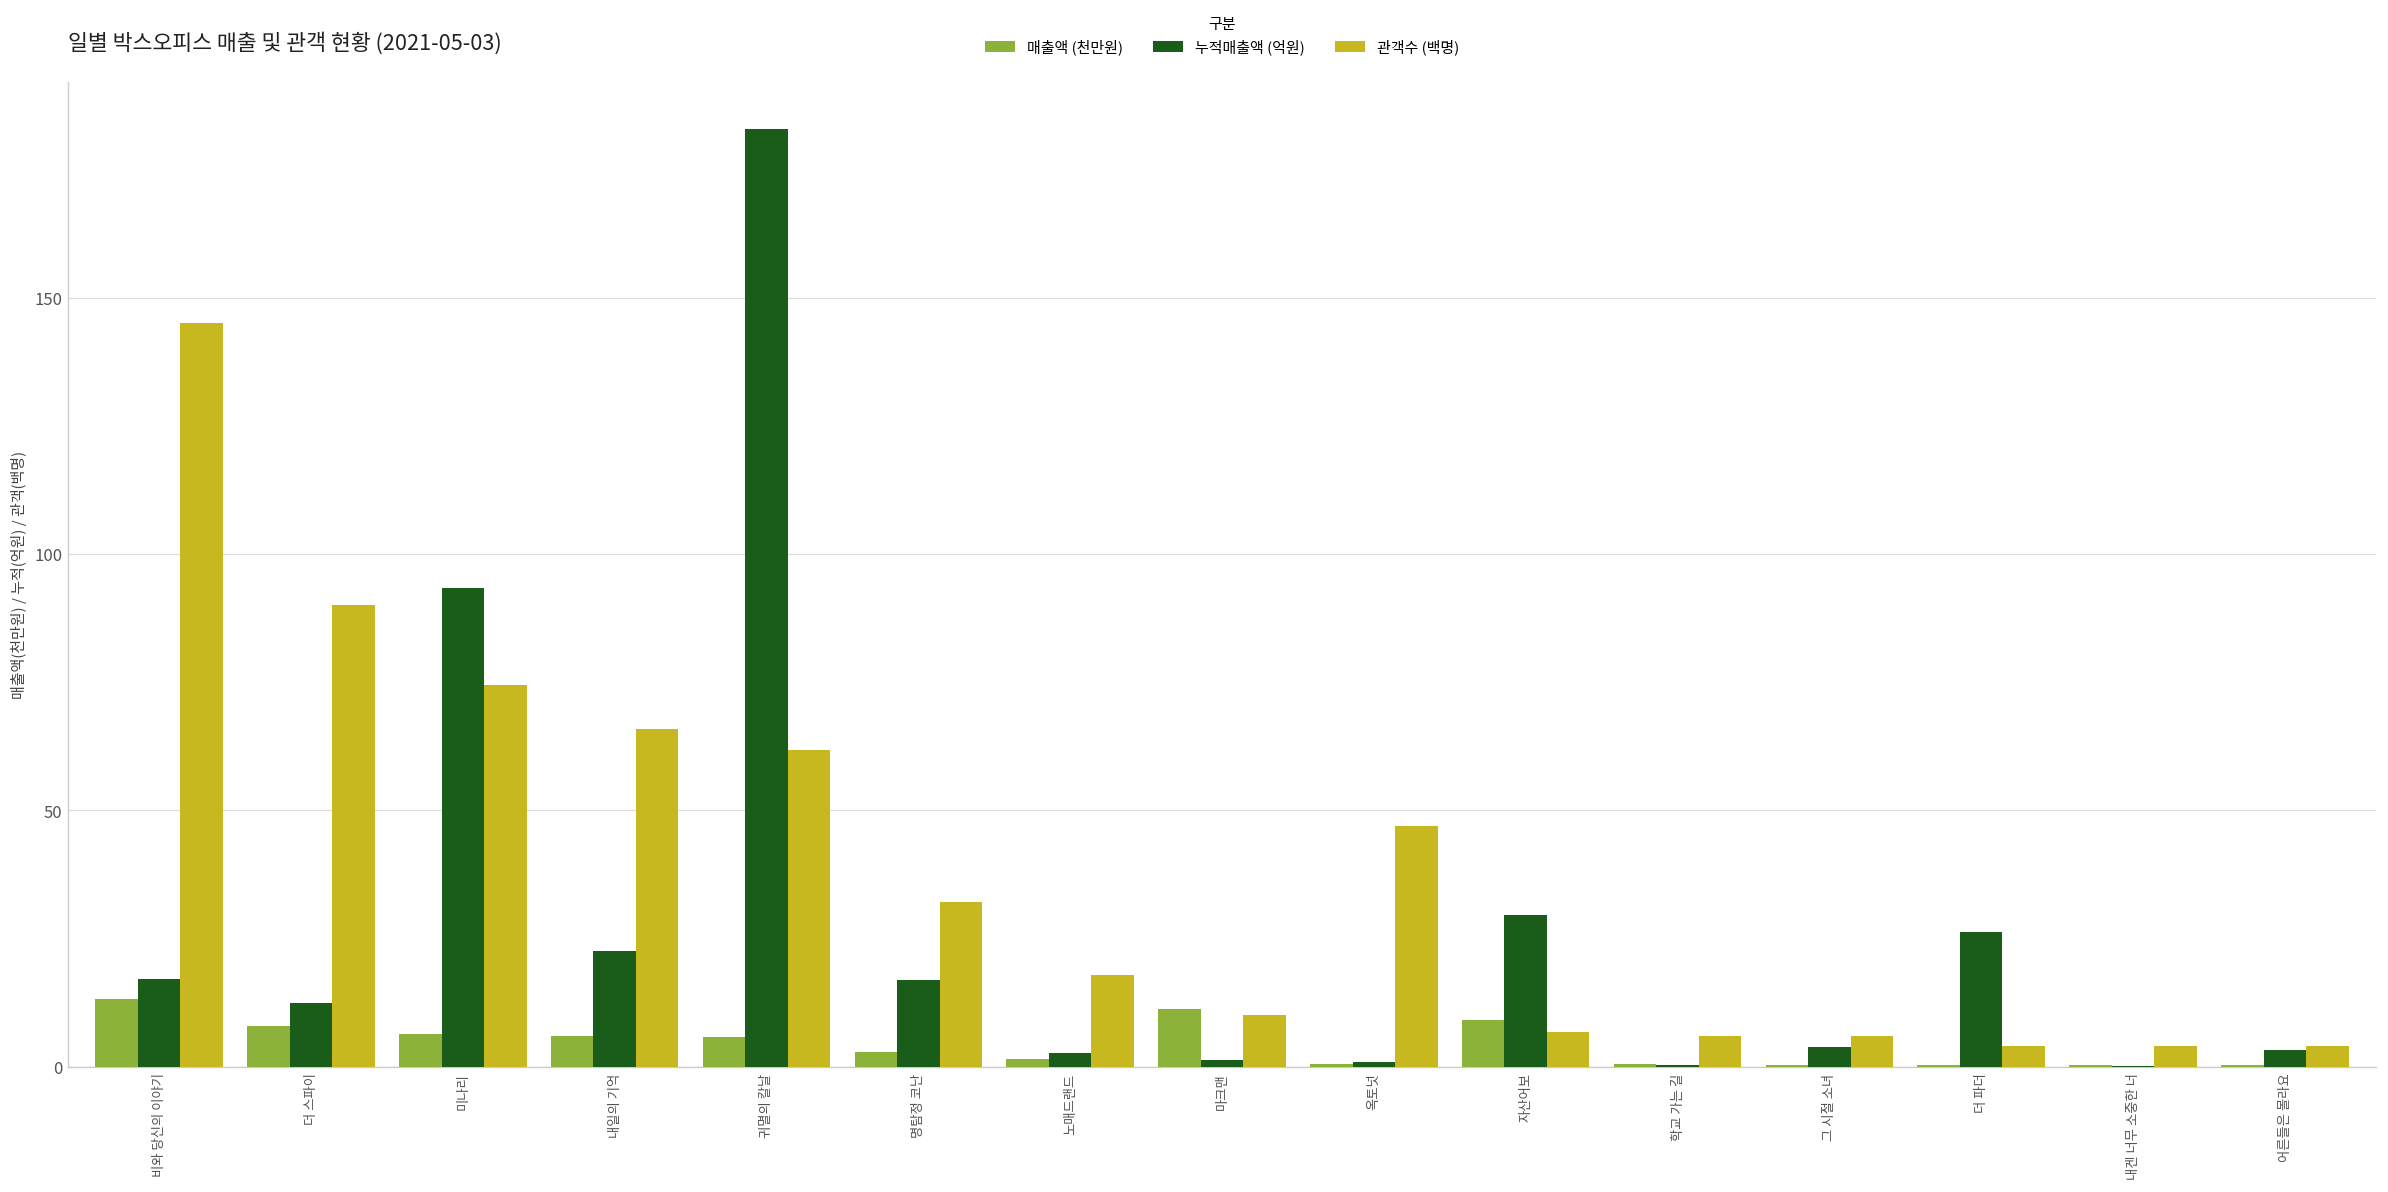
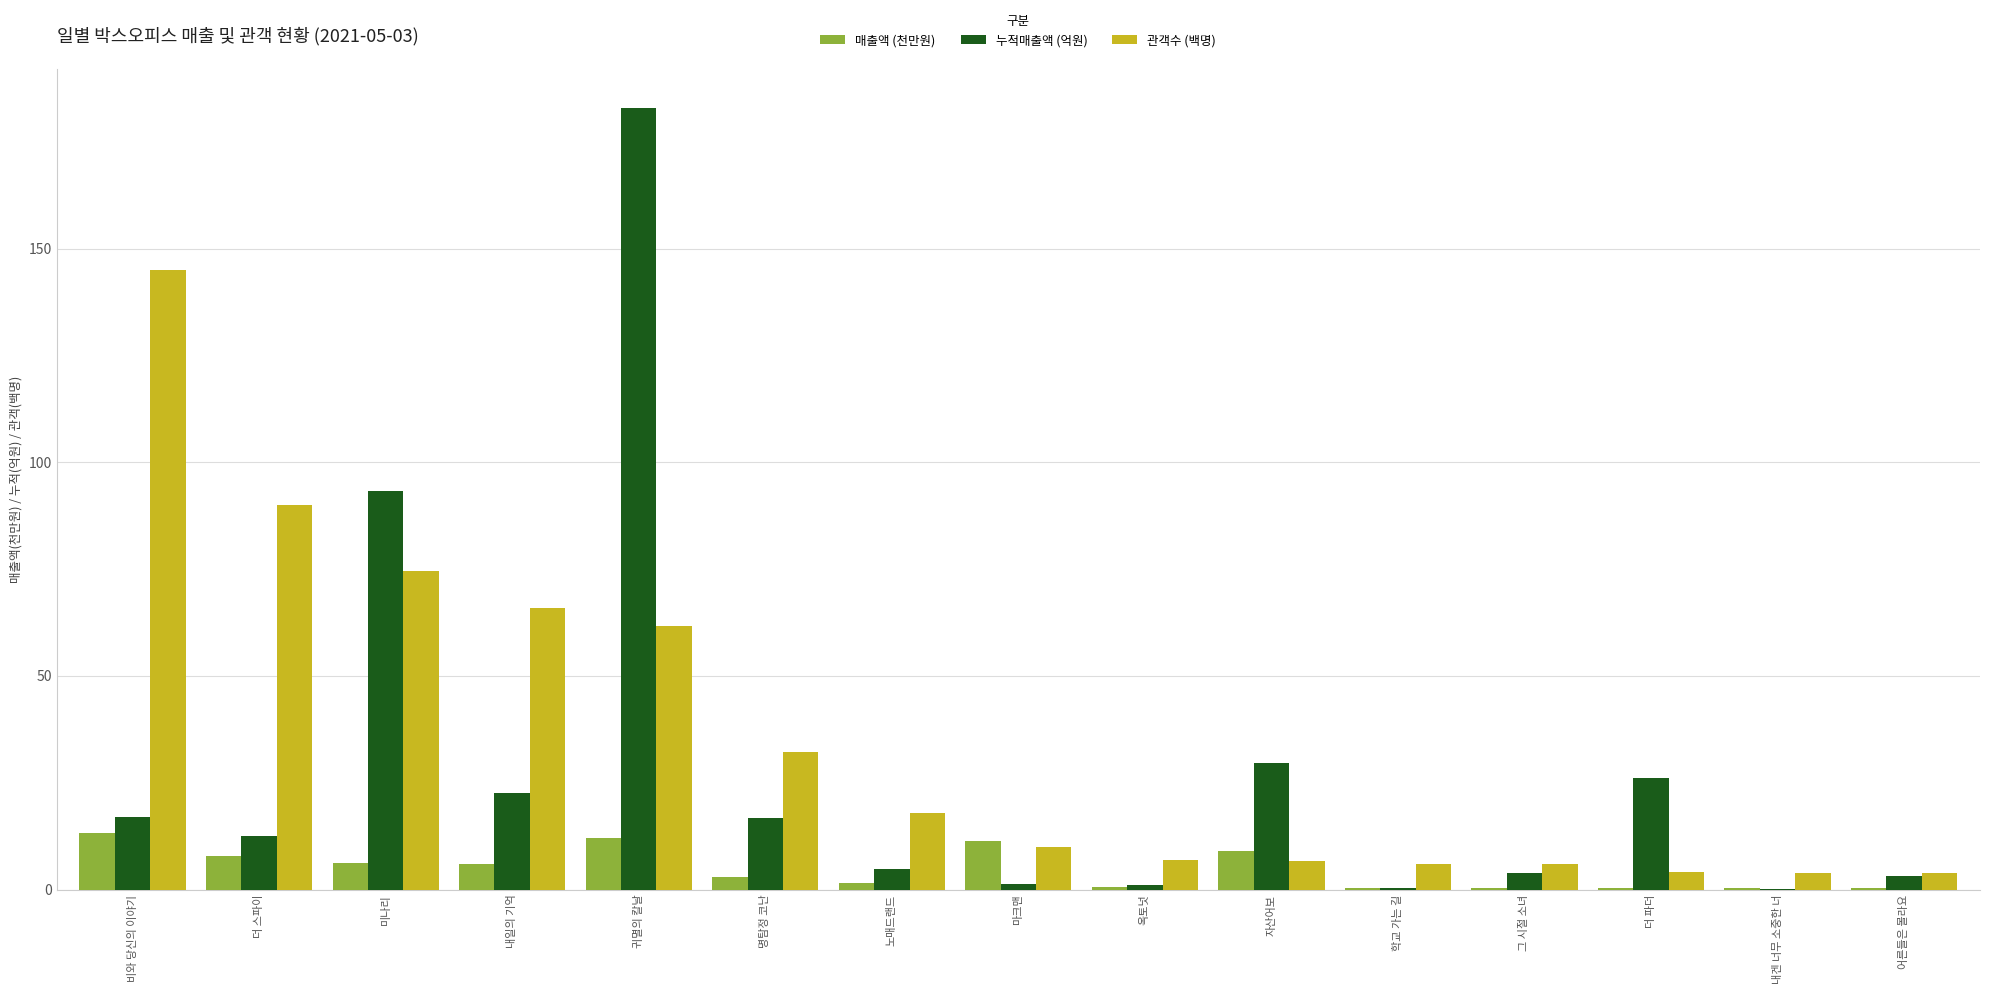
  {
    "매출액 (천만원)": {
      "비와 당신의 이야기": 13,
      "더 스파이": 8,
      "미나리": 6,
      "내일의 기억": 6,
-     "귀멸의 칼날": 6,
+     "귀멸의 칼날": 12,
      "명탐정 코난": 3,
      "노매드랜드": 2,
      "마크맨": 11,
      "자산어보": 9
    },
    "누적매출액 (억원)": {
      "비와 당신의 이야기": 17,
      "더 스파이": 13,
      "미나리": 93,
      "내일의 기억": 23,
      "귀멸의 칼날": 183,
      "명탐정 코난": 17,
-     "노매드랜드": 3,
+     "노매드랜드": 5,
      "마크맨": 1,
      "옥토넛": 1,
      "자산어보": 30,
      "그 시절 소녀": 4,
      "더 파더": 26,
      "어른들은 몰라요": 3
    },
    "관객수 (백명)": {
      "비와 당신의 이야기": 145,
      "더 스파이": 90,
      "미나리": 74,
      "내일의 기억": 66,
      "귀멸의 칼날": 62,
      "명탐정 코난": 32,
      "노매드랜드": 18,
      "마크맨": 10,
-     "옥토넛": 47,
+     "옥토넛": 7,
      "자산어보": 7,
      "학교 가는 길": 6,
      "그 시절 소녀": 6,
      "더 파더": 4,
      "내겐 너무 소중한 너": 4,
      "어른들은 몰라요": 4
    }
  }
